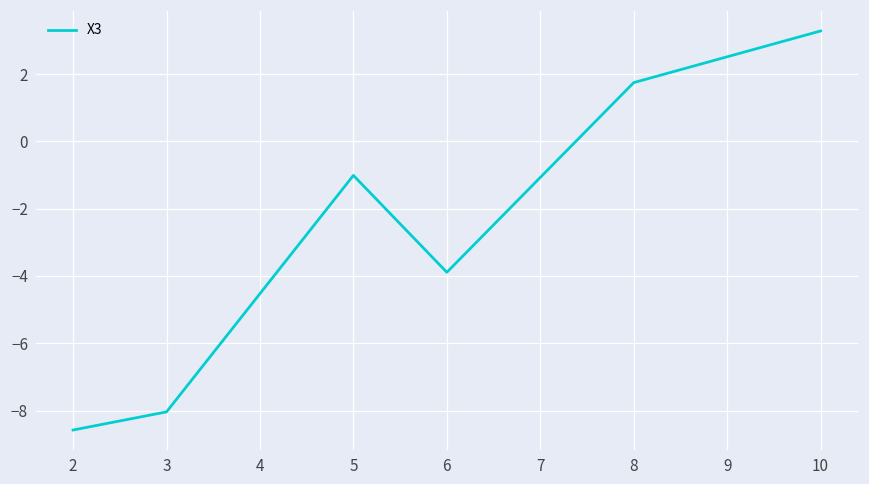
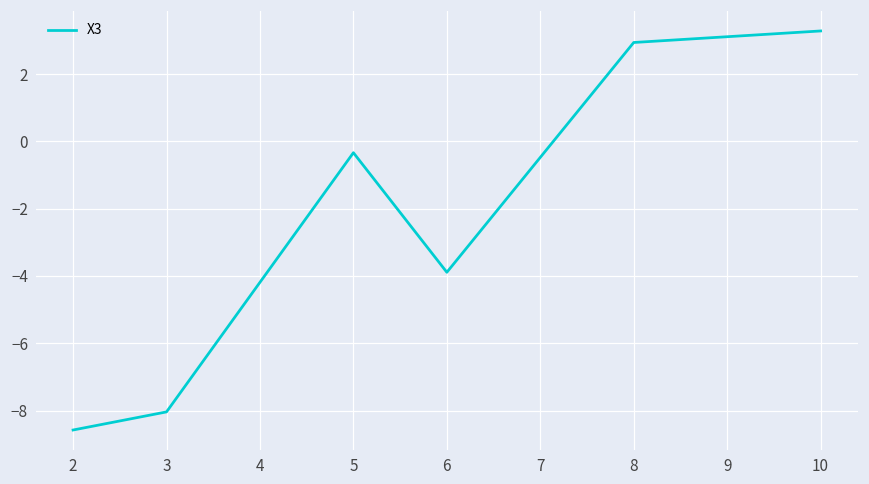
  {
    "2": -8.6,
    "3": -8.0,
-   "5": -1.0,
+   "5": -0.3,
    "6": -3.9,
-   "8": 1.7,
+   "8": 2.9,
    "10": 3.3
  }
